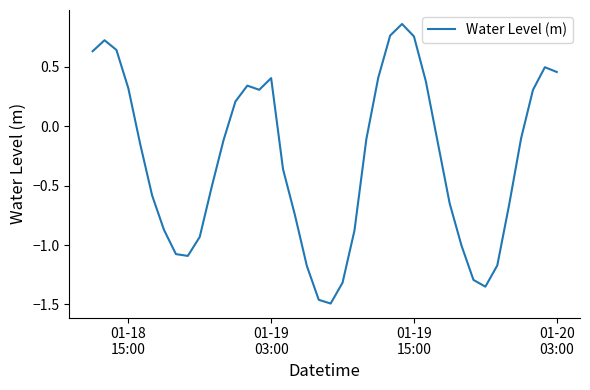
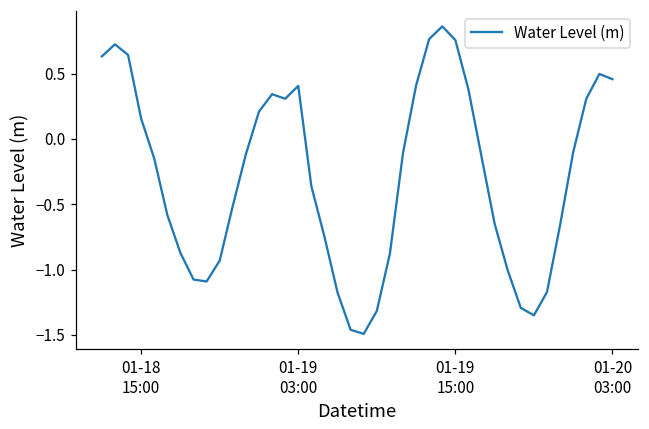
  {
-   "01-18 15:00": 0.32,
+   "01-18 15:00": 0.16,
    "01-19 03:00": 0.41,
    "01-19 15:00": 0.76,
    "01-20 03:00": 0.46
  }
